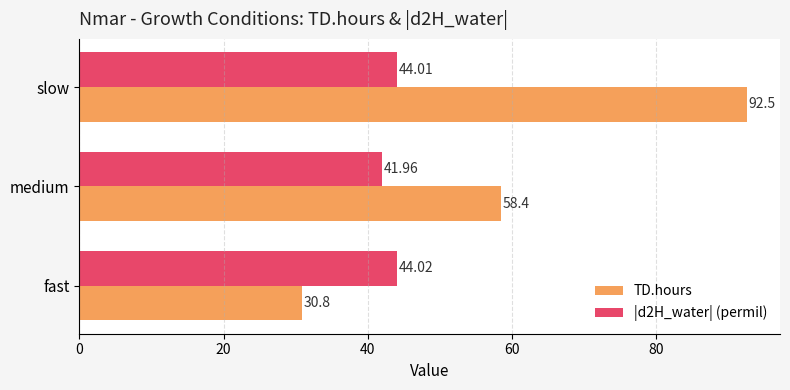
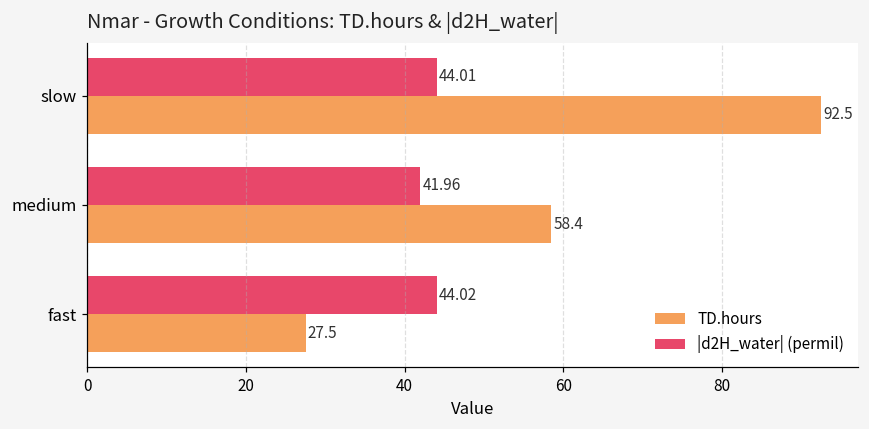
  {
    "TD.hours": {
      "slow": 92.5,
      "medium": 58.4,
-     "fast": 30.8
+     "fast": 27.5
    },
    "|d2H_water| (permil)": {
      "slow": 44.01,
      "medium": 41.96,
      "fast": 44.02
    }
  }
